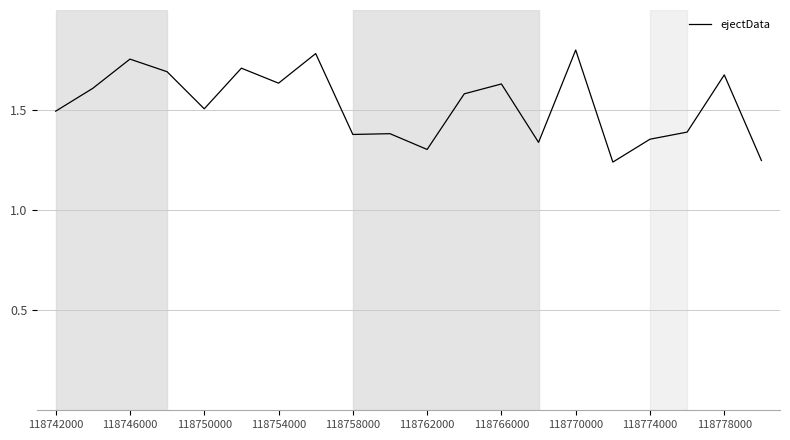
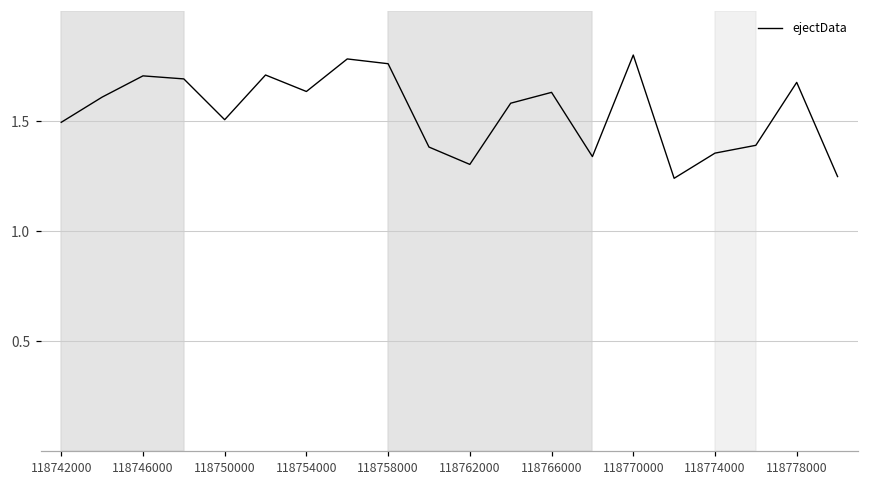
  {
    "118742000": 1.49,
-   "118746000": 1.75,
+   "118746000": 1.71,
    "118750000": 1.51,
    "118754000": 1.63,
-   "118758000": 1.38,
+   "118758000": 1.76,
    "118762000": 1.30,
    "118766000": 1.63,
    "118770000": 1.80,
    "118774000": 1.35,
    "118778000": 1.68
  }
